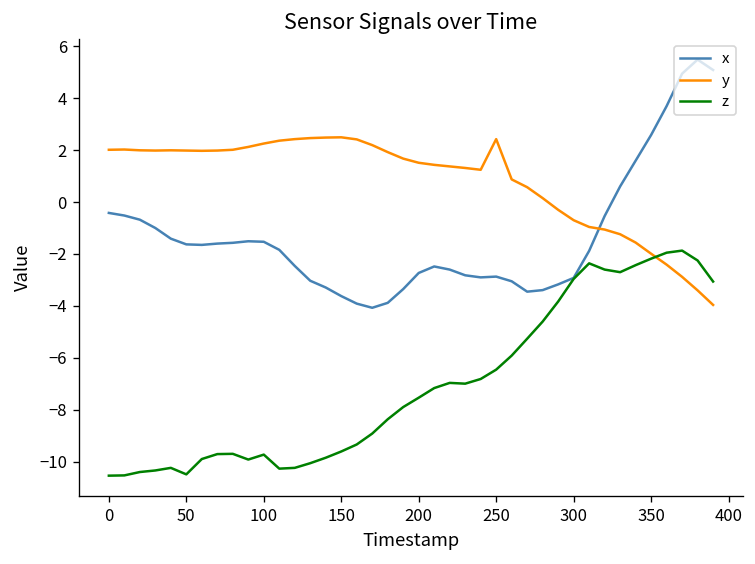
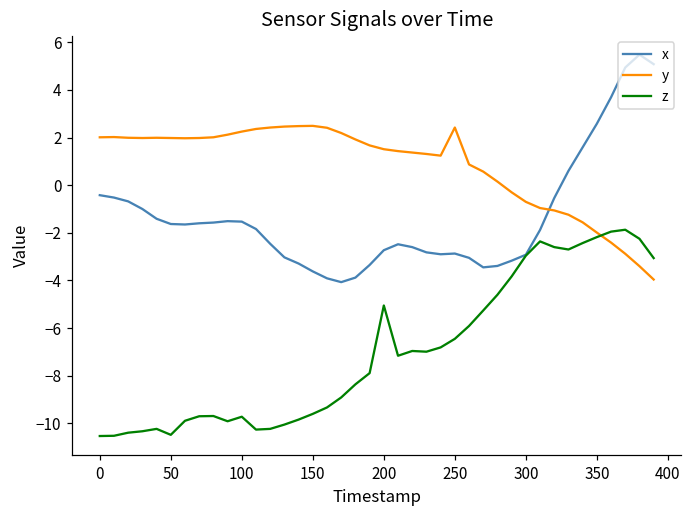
  {
    "x": {
      "0": -0.4,
      "50": -1.6,
      "100": -1.5,
      "150": -3.6,
      "200": -2.7,
      "250": -2.9,
      "350": 2.6
    },
    "y": {
      "0": 2.0,
      "50": 2.0,
      "100": 2.3,
      "150": 2.5,
      "200": 1.5,
      "250": 2.4,
      "300": -0.7,
      "350": -2.0
    },
    "z": {
      "0": -10.5,
      "50": -10.5,
      "100": -9.7,
      "150": -9.6,
-     "200": -7.5,
+     "200": -5.1,
      "250": -6.5,
      "350": -2.2
    }
  }
